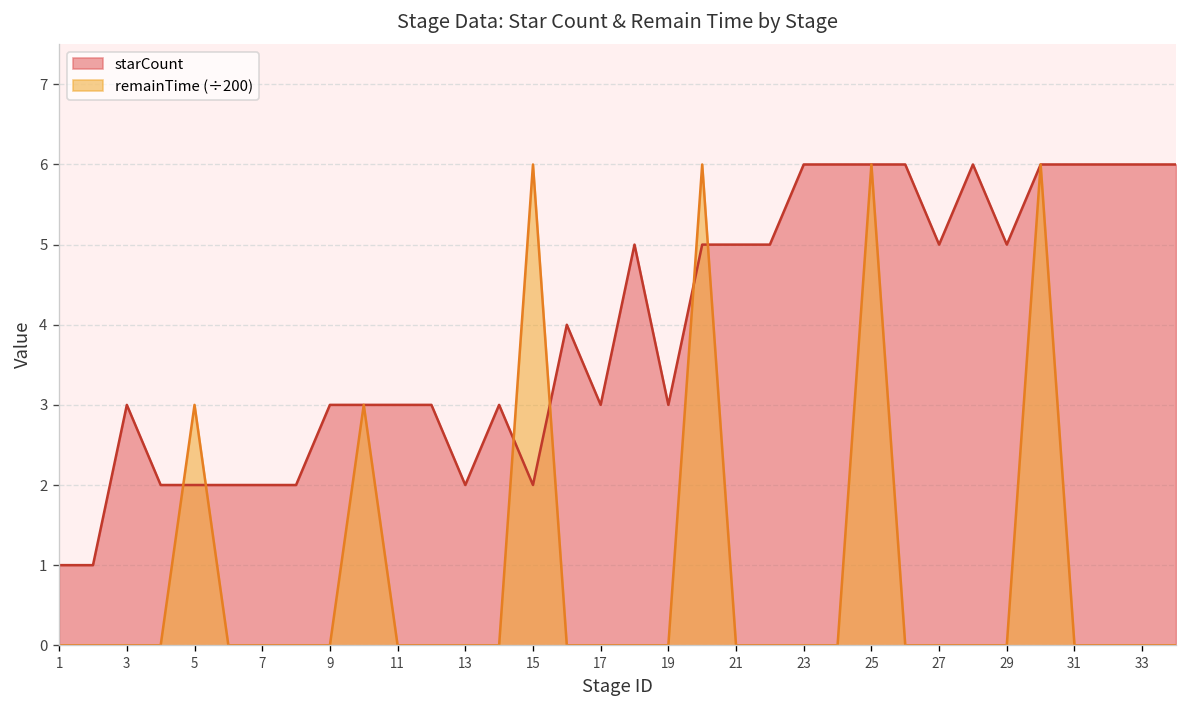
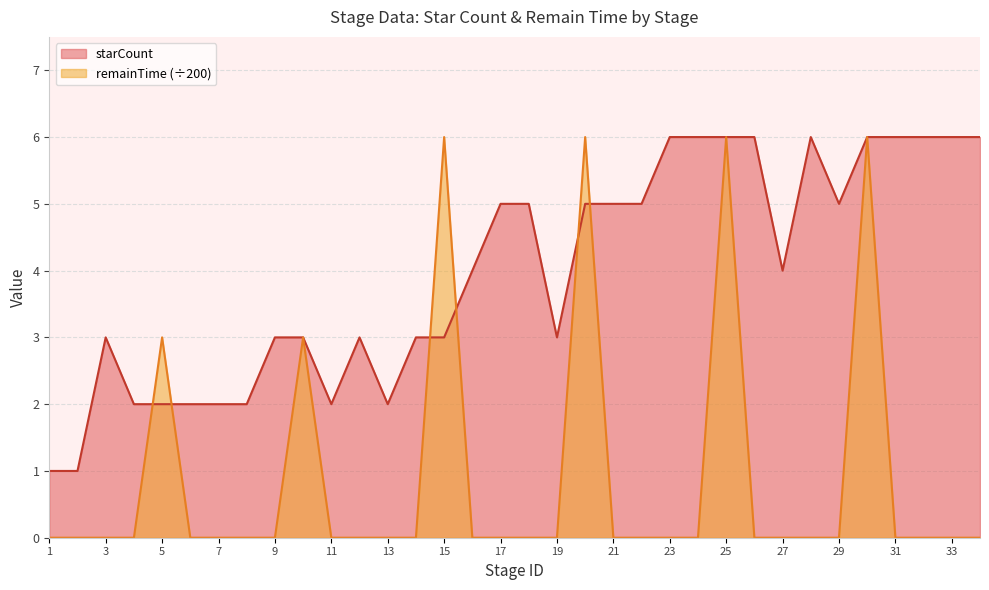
  {
    "starCount": {
      "1": 1,
      "3": 3,
      "5": 2,
      "7": 2,
      "9": 3,
-     "11": 3,
+     "11": 2,
      "13": 2,
-     "15": 2,
-     "17": 3,
+     "15": 3,
+     "17": 5,
      "19": 3,
      "21": 5,
      "23": 6,
-     "27": 5,
+     "27": 4,
      "29": 5,
      "31": 6,
      "33": 6
    },
    "remainTime (÷200)": {
      "1": 0,
      "3": 0,
      "5": 3,
      "7": 0,
      "9": 0,
      "11": 0,
      "13": 0,
      "15": 6,
      "17": 0,
      "19": 0,
      "21": 0,
      "23": 0,
      "27": 0,
      "29": 0,
      "31": 0,
      "33": 0
    }
  }
